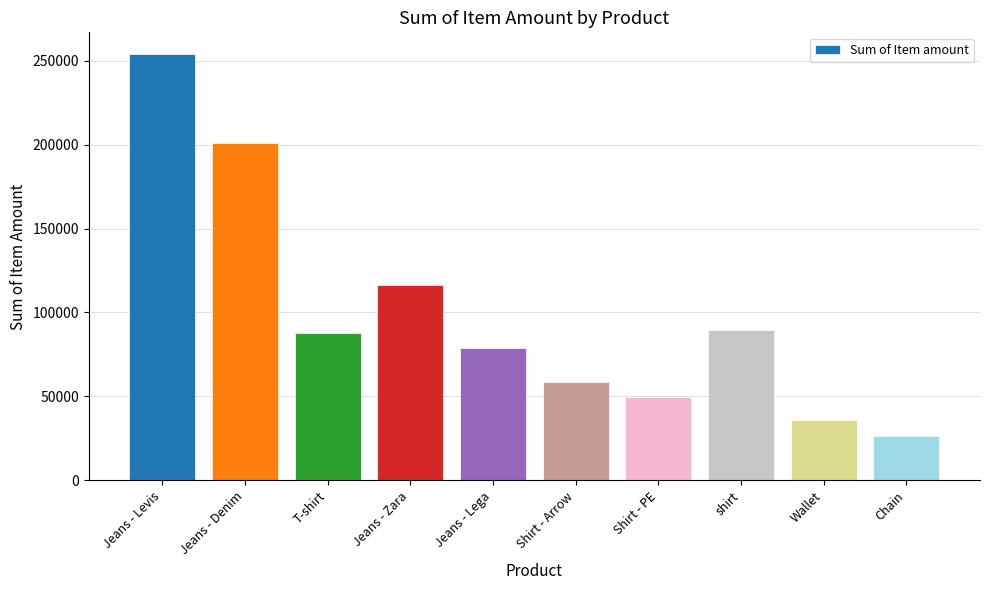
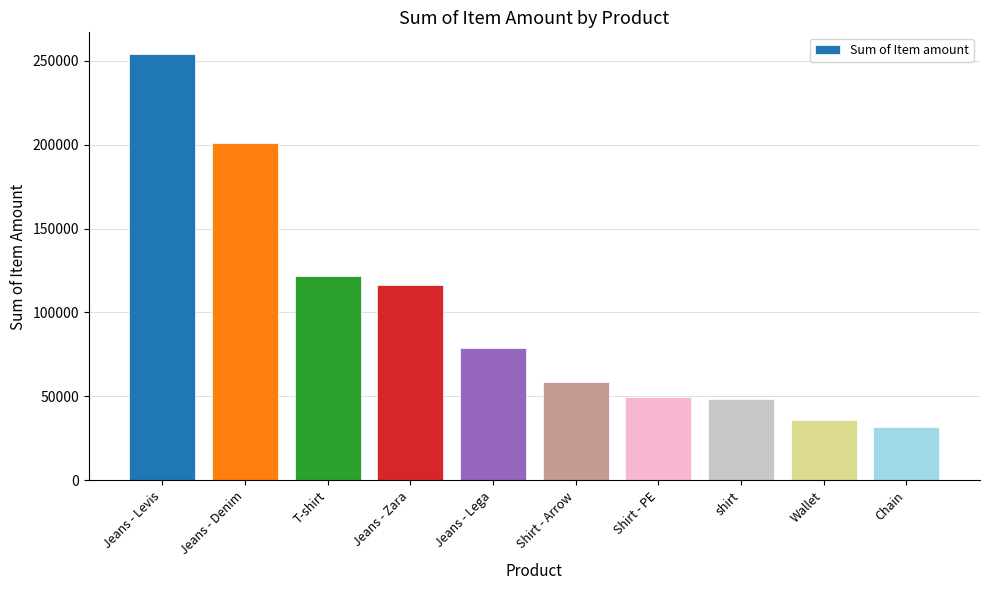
  {
    "Jeans - Levis": 254000,
    "Jeans - Denim": 201000,
-   "T-shirt": 88000,
+   "T-shirt": 122000,
    "Jeans - Zara": 116000,
    "Jeans - Lega": 79000,
    "Shirt - Arrow": 59000,
    "Shirt - PE": 49000,
-   "shirt": 90000,
+   "shirt": 48000,
    "Wallet": 36000,
-   "Chain": 26000
+   "Chain": 32000
  }
